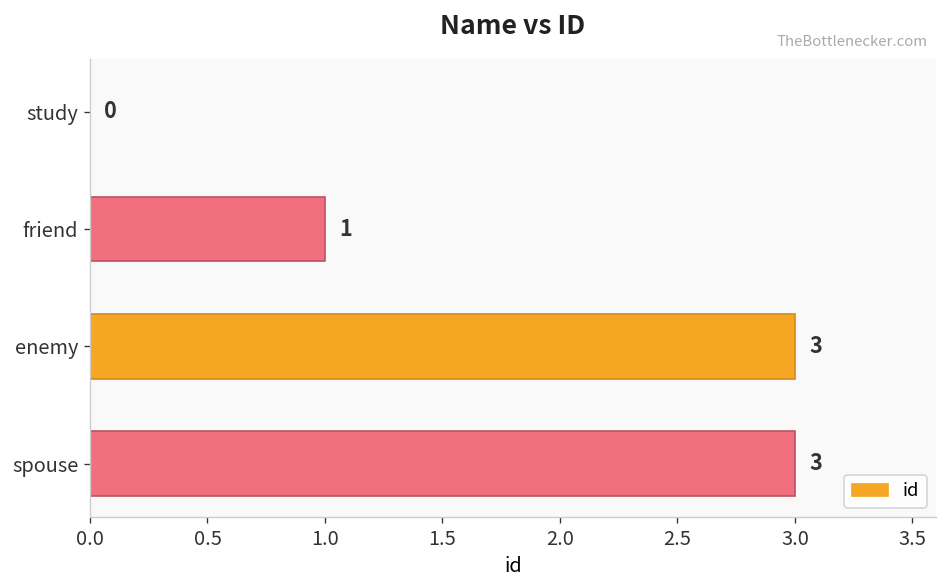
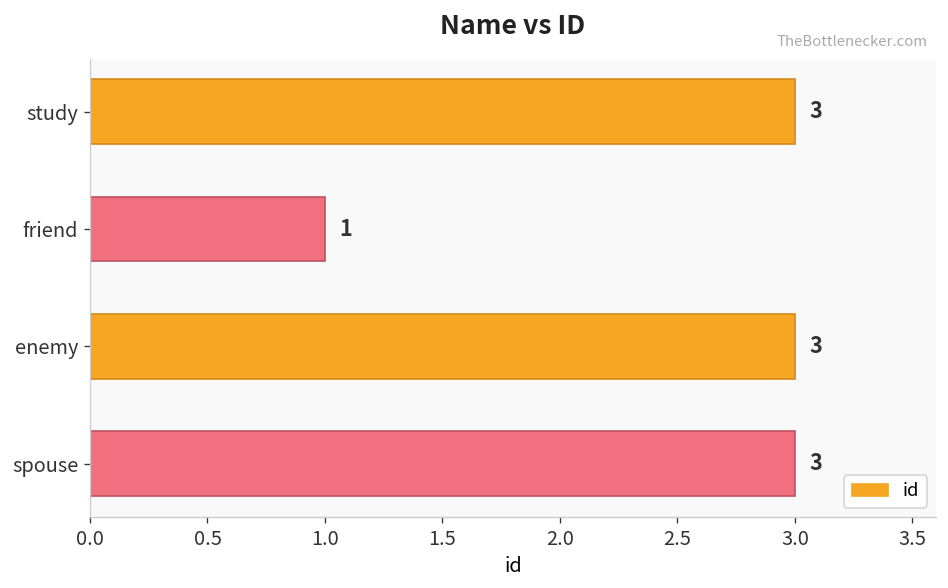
  {
-   "study": 0,
+   "study": 3,
    "friend": 1,
    "enemy": 3,
    "spouse": 3
  }
